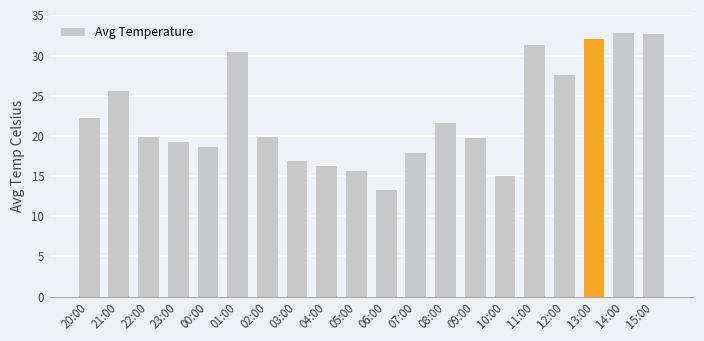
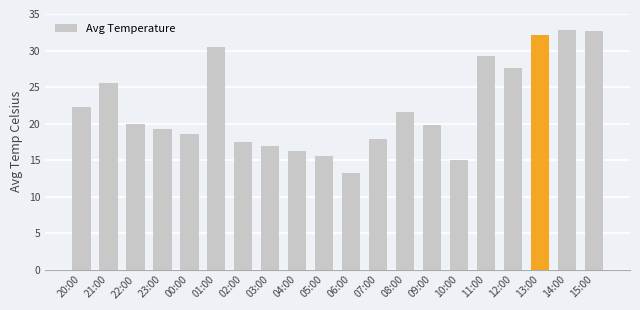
  {
    "20:00": 22,
    "21:00": 26,
    "22:00": 20,
    "23:00": 19,
    "00:00": 19,
    "01:00": 30,
-   "02:00": 20,
+   "02:00": 17,
    "03:00": 17,
    "04:00": 16,
    "05:00": 16,
    "06:00": 13,
    "07:00": 18,
    "08:00": 22,
    "09:00": 20,
    "10:00": 15,
-   "11:00": 31,
+   "11:00": 29,
    "12:00": 28,
    "13:00": 32,
    "14:00": 33,
    "15:00": 33
  }
